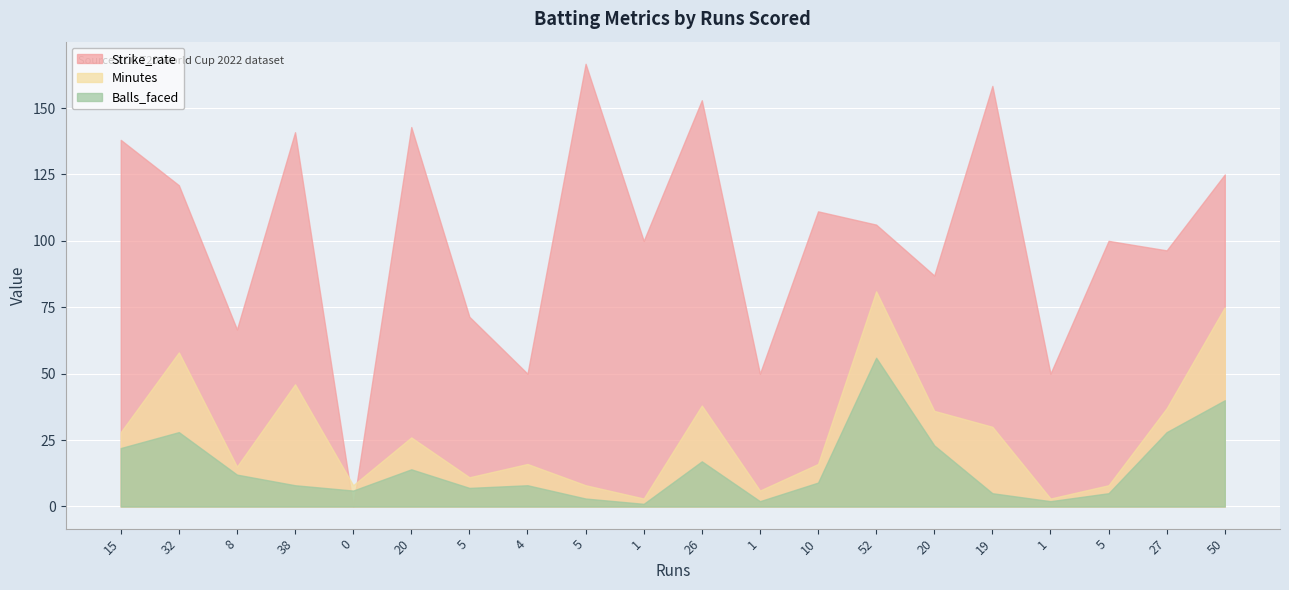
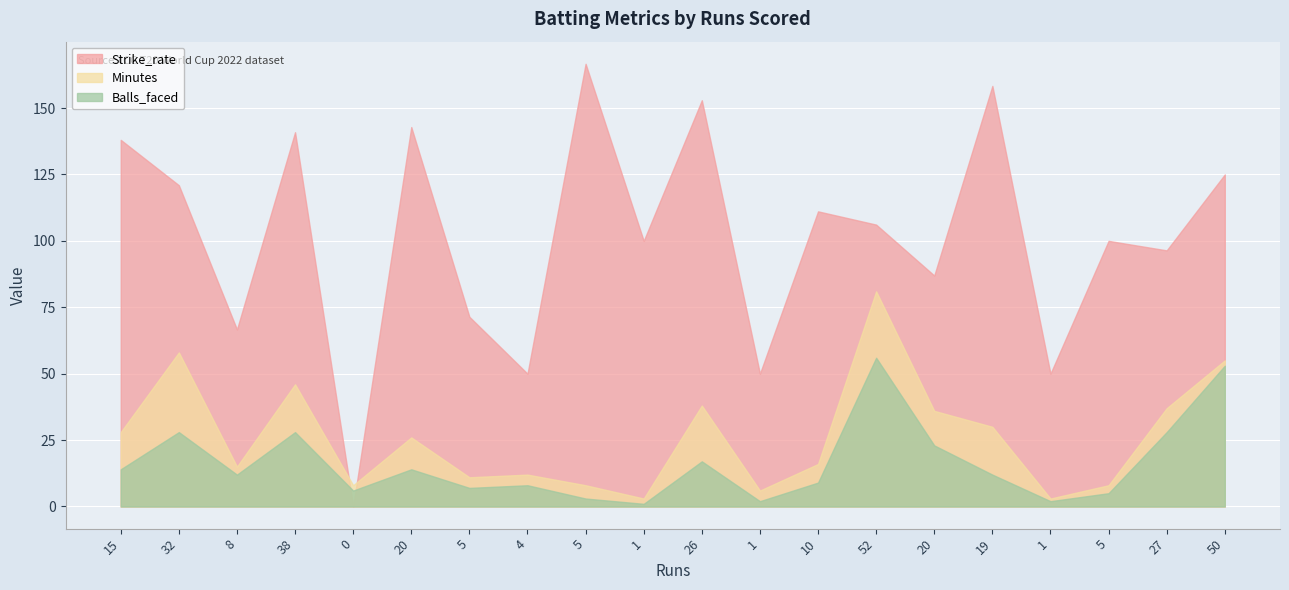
  {
    "Strike_rate": {
      "15": 138,
      "32": 121,
      "8": 67,
      "38": 141,
      "0": 0,
      "4": 50,
      "26": 153,
      "10": 111,
      "52": 106,
      "19": 158,
      "27": 96,
      "50": 125
    },
    "Minutes": {
      "15": 28,
      "32": 58,
      "8": 15,
      "38": 46,
      "0": 8,
-     "4": 16,
+     "4": 12,
      "26": 38,
      "10": 16,
      "52": 81,
      "19": 30,
      "27": 37,
-     "50": 75
+     "50": 55
    },
    "Balls_faced": {
-     "15": 22,
+     "15": 14,
      "32": 28,
      "8": 12,
-     "38": 8,
+     "38": 28,
      "0": 6,
      "4": 8,
      "26": 17,
      "10": 9,
      "52": 56,
-     "19": 5,
+     "19": 12,
      "27": 28,
-     "50": 40
+     "50": 53
    }
  }
